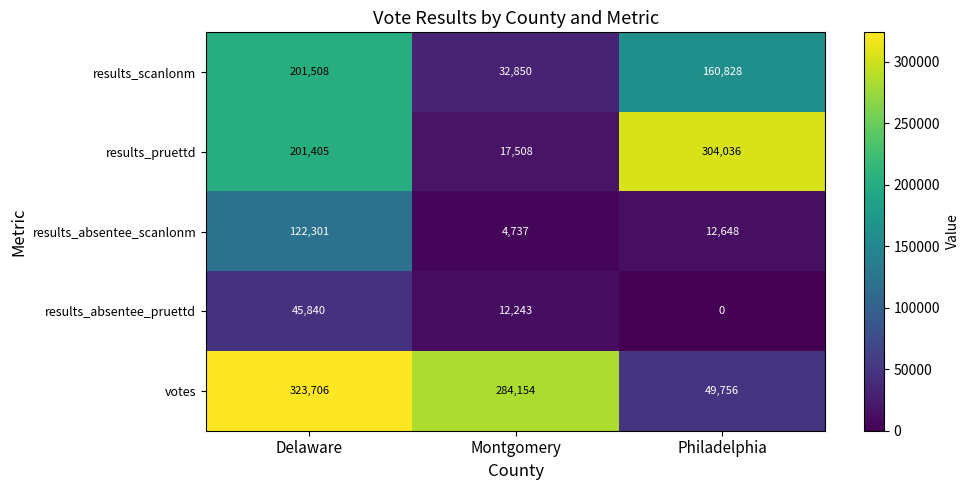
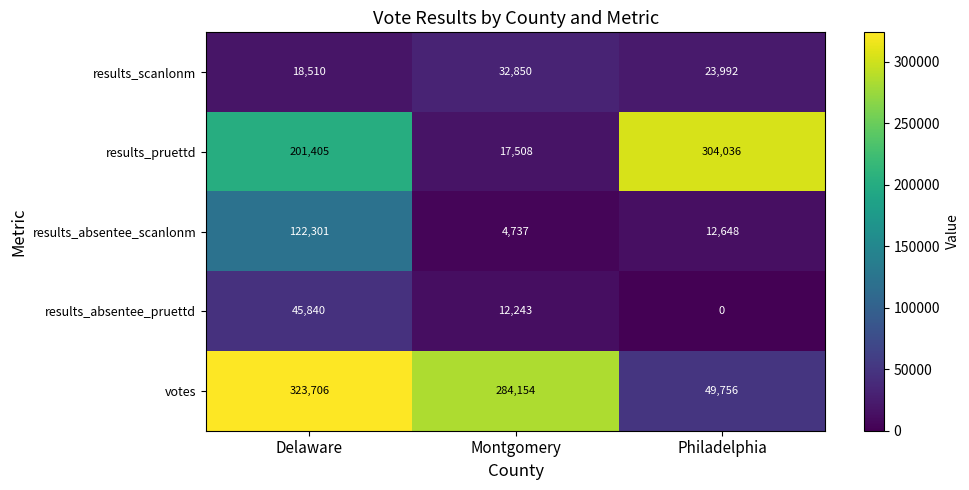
  {
    "results_scanlonm": {
-     "Delaware": "201,508",
+     "Delaware": "18,510",
      "Montgomery": "32,850",
-     "Philadelphia": "160,828"
+     "Philadelphia": "23,992"
    },
    "results_pruettd": {
      "Delaware": "201,405",
      "Montgomery": "17,508",
      "Philadelphia": "304,036"
    },
    "results_absentee_scanlonm": {
      "Delaware": "122,301",
      "Montgomery": "4,737",
      "Philadelphia": "12,648"
    },
    "results_absentee_pruettd": {
      "Delaware": "45,840",
      "Montgomery": "12,243",
      "Philadelphia": "0"
    },
    "votes": {
      "Delaware": "323,706",
      "Montgomery": "284,154",
      "Philadelphia": "49,756"
    }
  }
